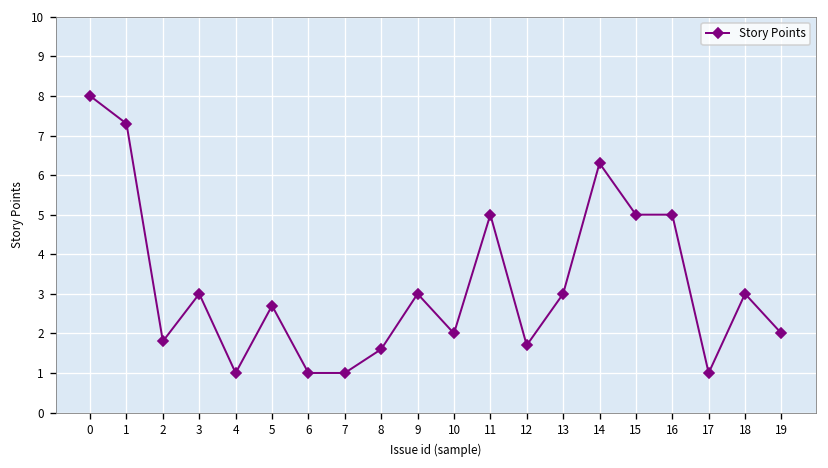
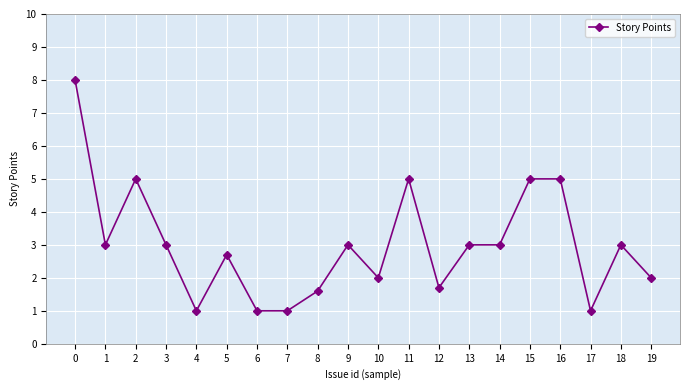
  {
    "0": 8.0,
-   "1": 7.3,
-   "2": 1.8,
+   "1": 3.0,
+   "2": 5.0,
    "3": 3.0,
    "4": 1.0,
    "5": 2.7,
    "6": 1.0,
    "7": 1.0,
    "8": 1.6,
    "9": 3.0,
    "10": 2.0,
    "11": 5.0,
    "12": 1.7,
    "13": 3.0,
-   "14": 6.3,
+   "14": 3.0,
    "15": 5.0,
    "16": 5.0,
    "17": 1.0,
    "18": 3.0,
    "19": 2.0
  }
